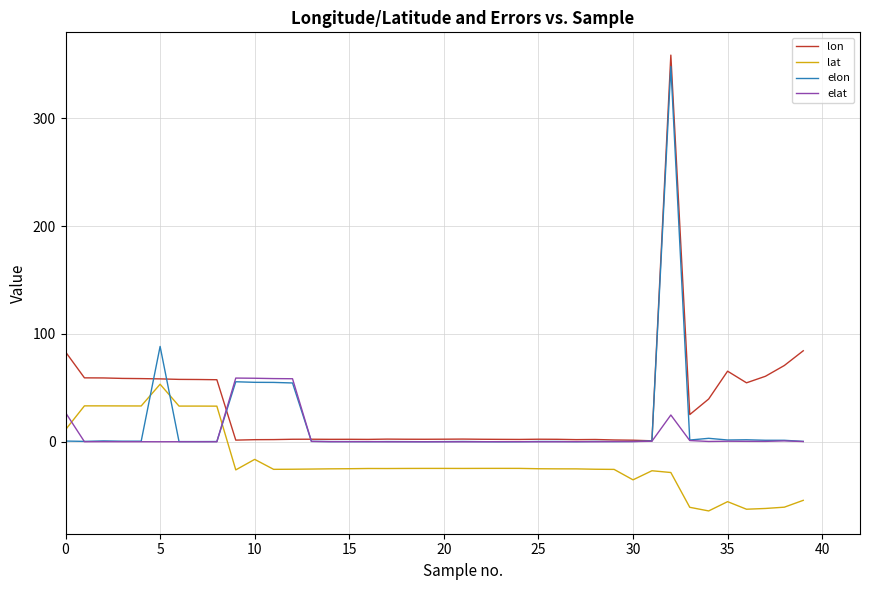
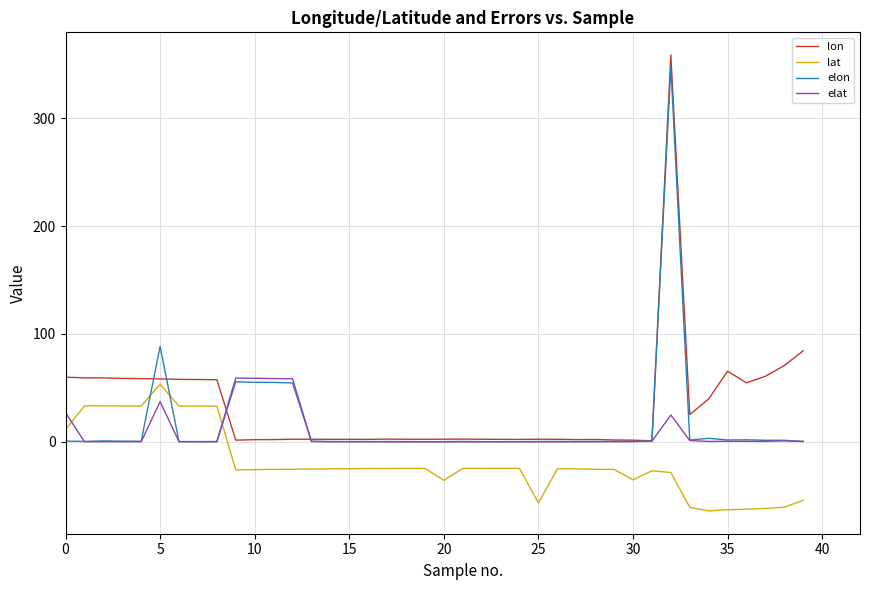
  {
    "lon": {
-     "0": 83,
+     "0": 60,
      "5": 58,
      "10": 2,
      "35": 65
    },
    "lat": {
      "0": 11,
      "5": 53,
-     "10": -16,
+     "10": -26,
      "15": -25,
-     "20": -25,
-     "25": -25,
+     "20": -36,
+     "25": -57,
      "30": -35,
-     "35": -55
+     "35": -63
    },
    "elon": {
      "0": 1,
      "5": 88,
      "10": 55
    },
    "elat": {
      "0": 27,
-     "5": 0,
+     "5": 37,
      "10": 59
    }
  }
